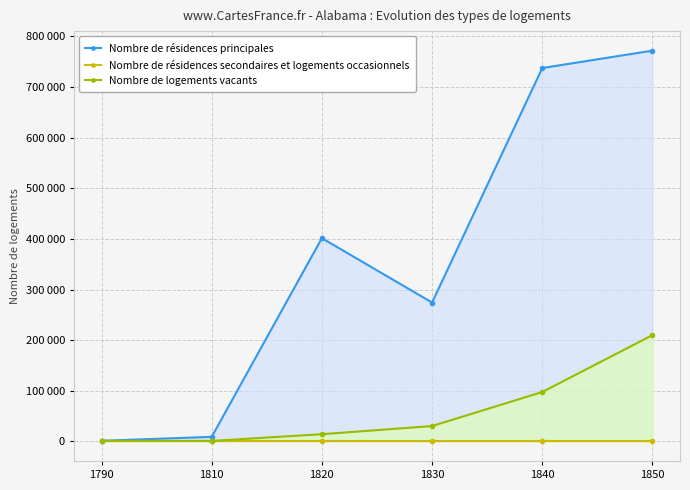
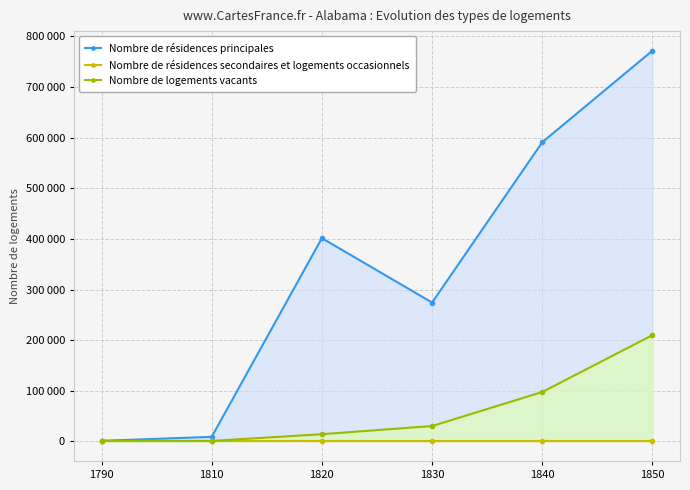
  {
    "Nombre de résidences principales": {
      "1810": 10000,
      "1820": 400000,
      "1830": 270000,
-     "1840": 740000,
+     "1840": 590000,
      "1850": 770000
    }
  }
